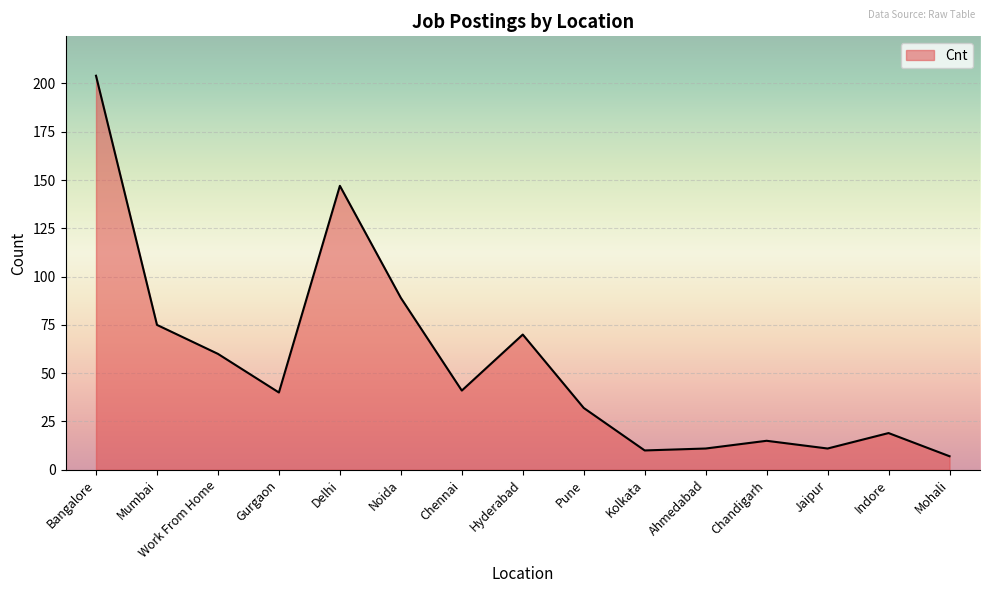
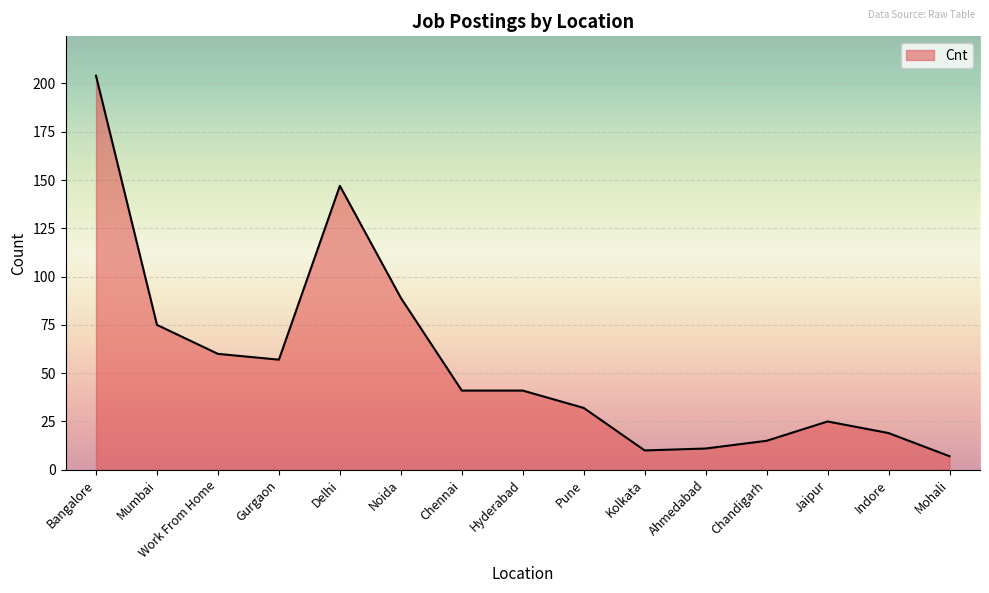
  {
    "Bangalore": 204,
    "Mumbai": 75,
    "Work From Home": 60,
-   "Gurgaon": 40,
+   "Gurgaon": 57,
    "Delhi": 147,
    "Noida": 89,
    "Chennai": 41,
-   "Hyderabad": 70,
+   "Hyderabad": 41,
    "Pune": 32,
    "Kolkata": 10,
    "Ahmedabad": 11,
    "Chandigarh": 15,
-   "Jaipur": 11,
+   "Jaipur": 25,
    "Indore": 19,
    "Mohali": 7
  }
